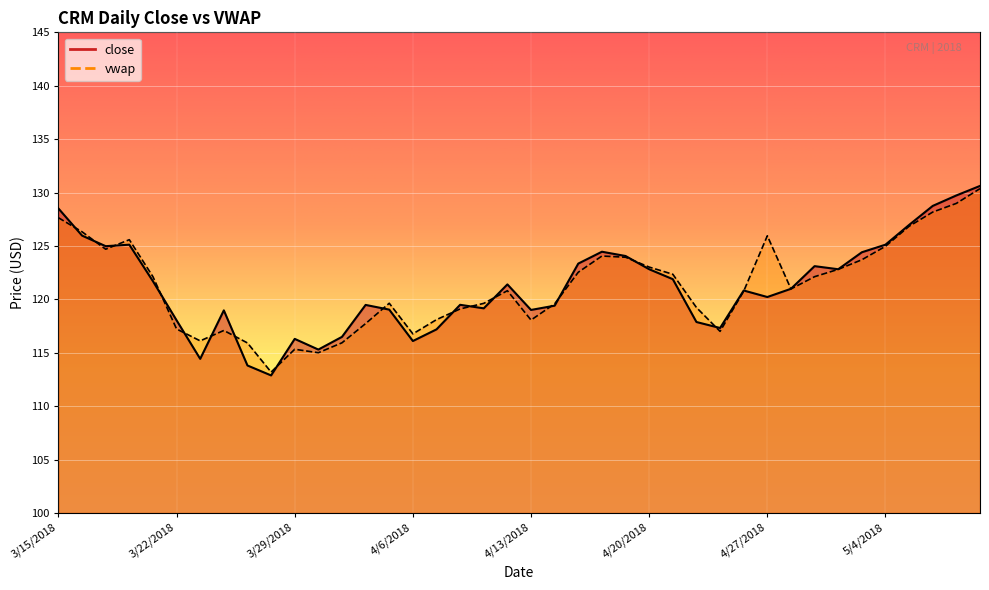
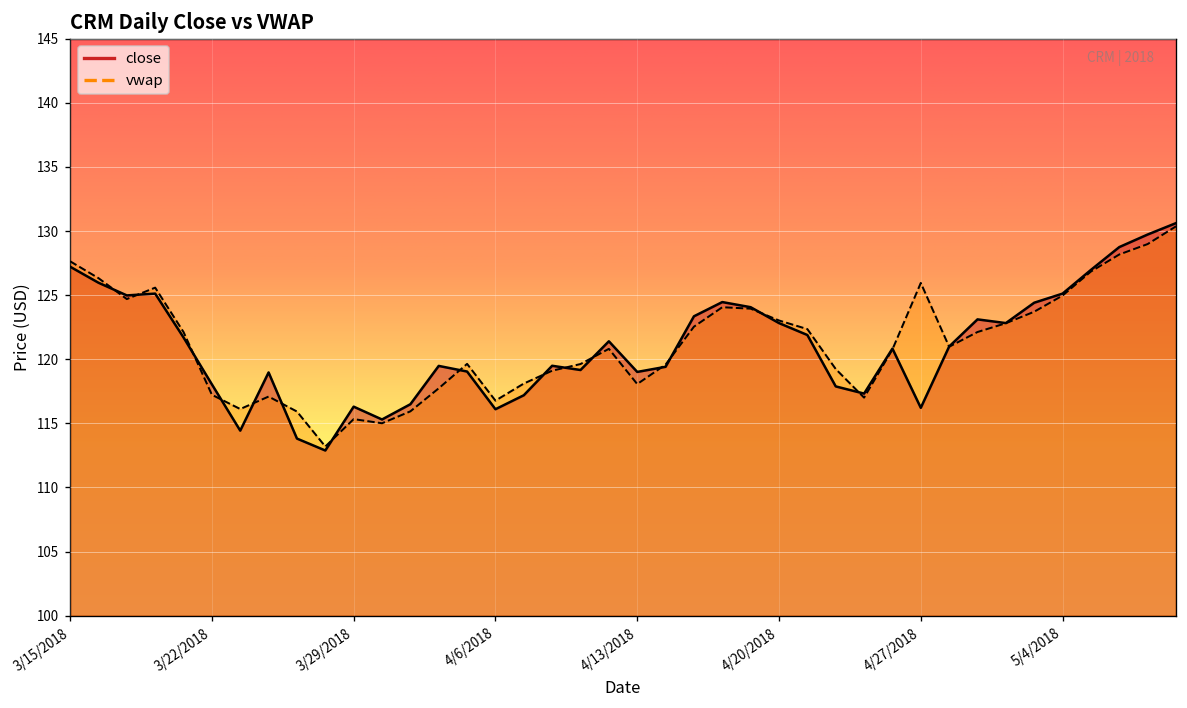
  {
    "close": {
-     "3/15/2018": 128.5,
+     "3/15/2018": 127.2,
      "3/22/2018": 118.0,
      "3/29/2018": 116.3,
      "4/6/2018": 116.1,
      "4/13/2018": 119.0,
-     "4/27/2018": 120.2
+     "4/27/2018": 116.2
    },
    "vwap": {
      "3/15/2018": 127.6,
      "3/22/2018": 117.2,
      "3/29/2018": 115.3,
      "4/6/2018": 116.8,
      "4/13/2018": 118.1,
      "4/27/2018": 126.0
    }
  }
